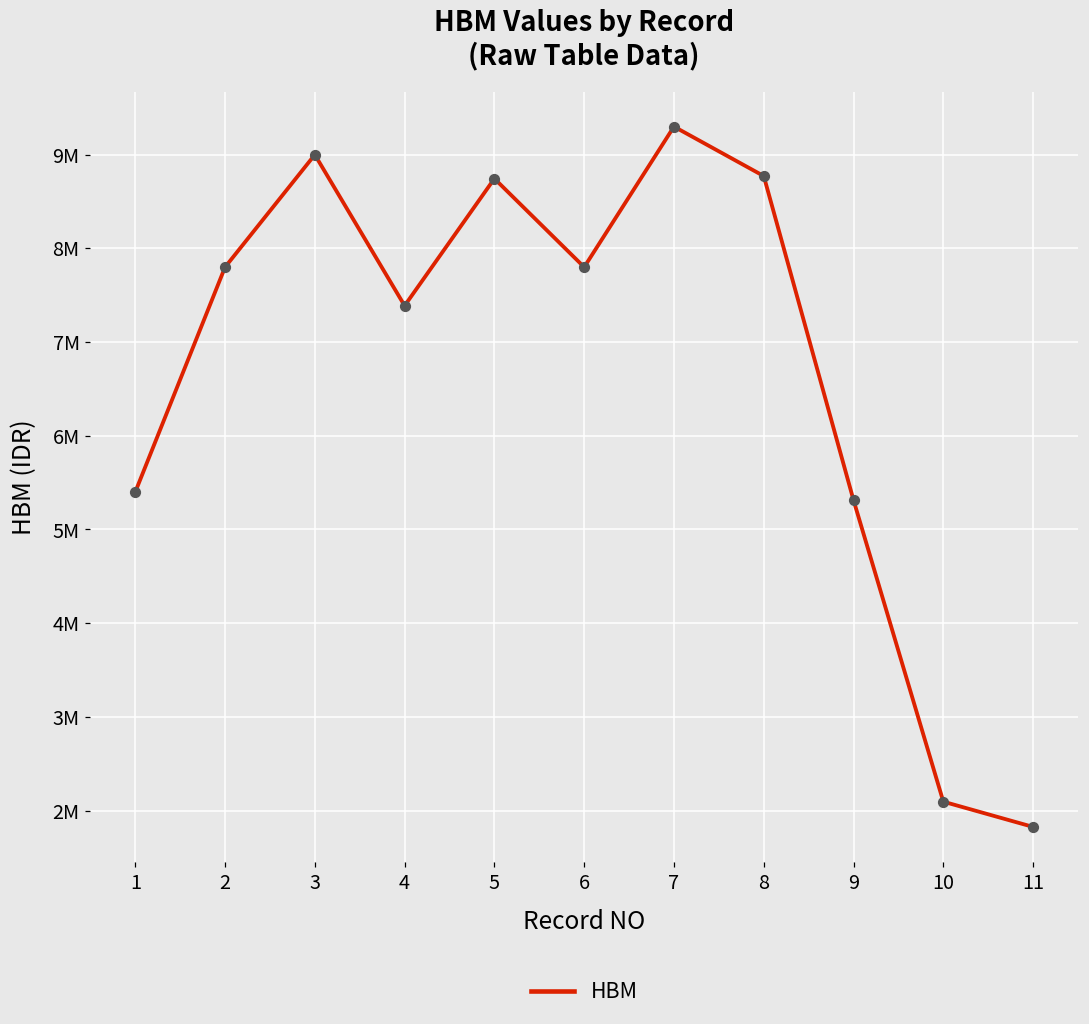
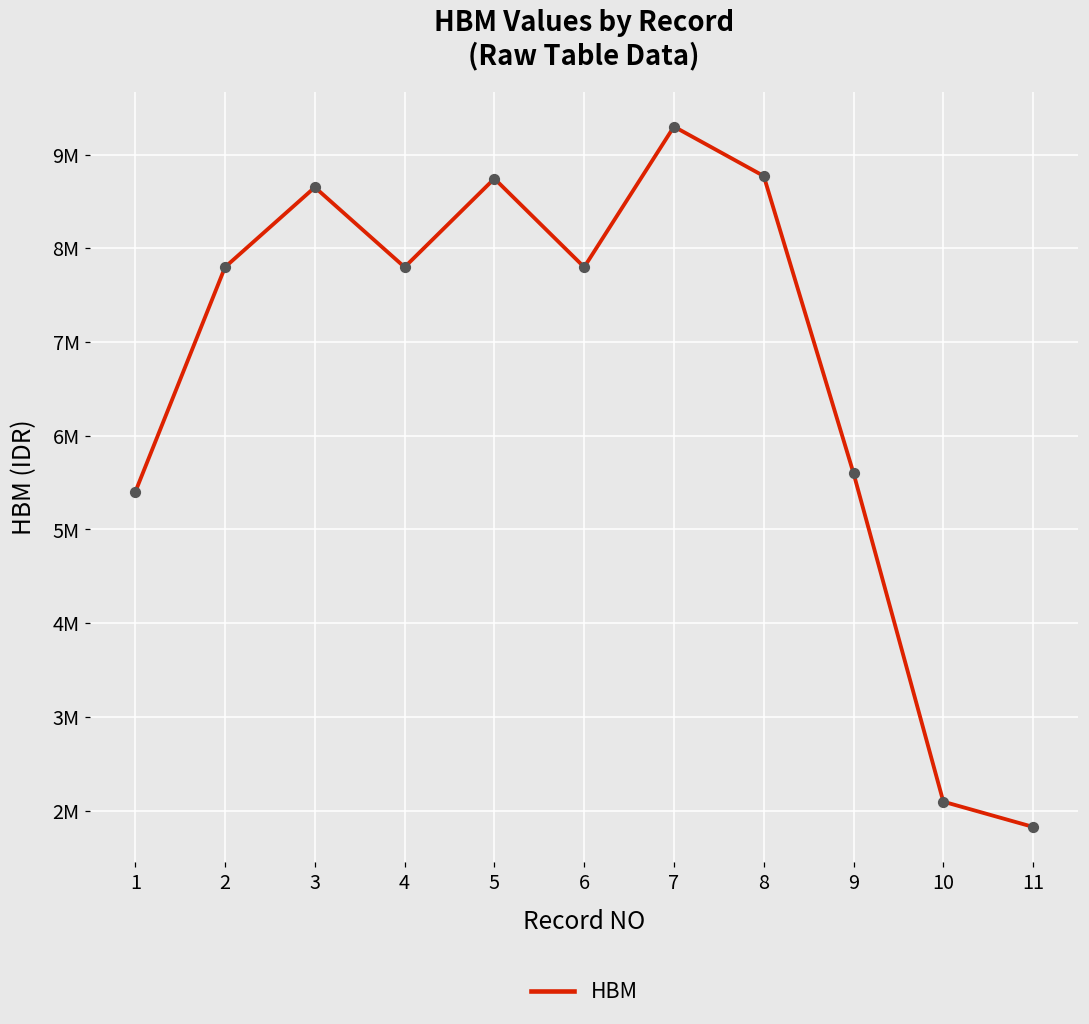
  {
    "1": 5400000,
    "2": 7800000,
-   "3": 9000000,
-   "4": 7400000,
+   "3": 8700000,
+   "4": 7800000,
    "5": 8700000,
    "6": 7800000,
    "7": 9300000,
    "8": 8800000,
-   "9": 5300000,
+   "9": 5600000,
    "10": 2100000,
    "11": 1800000
  }
